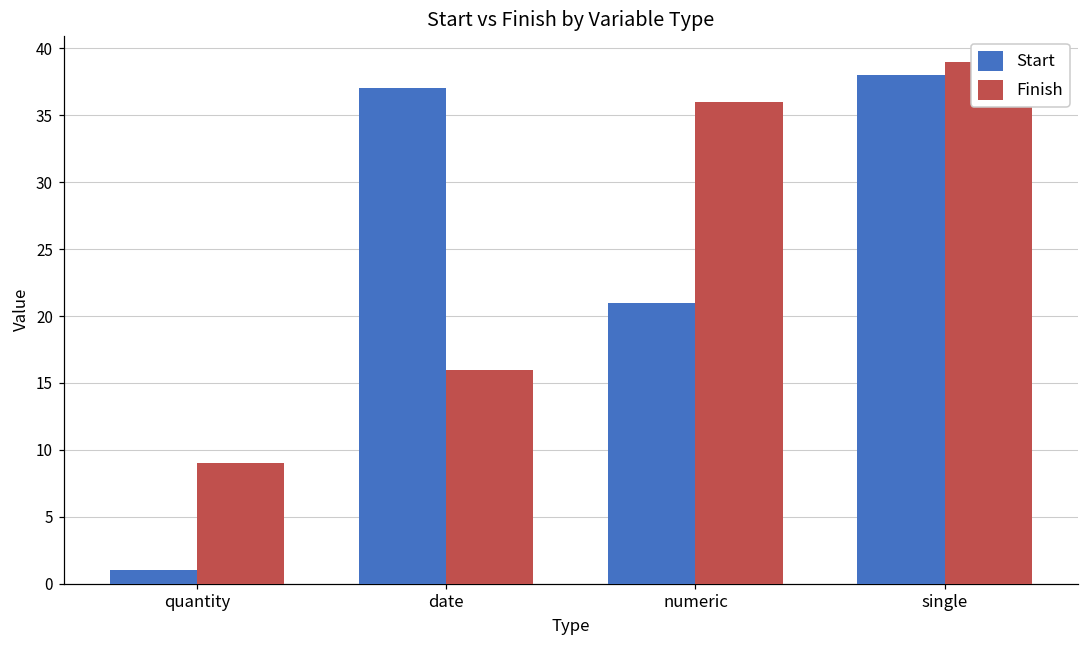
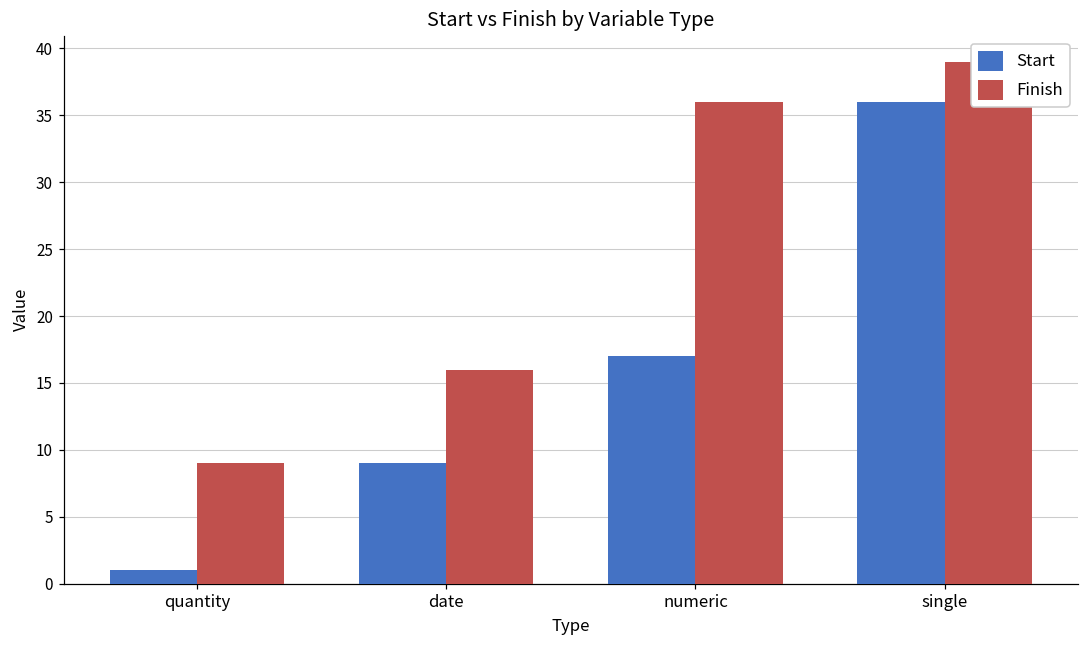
  {
    "Start": {
      "quantity": 1,
-     "date": 37,
-     "numeric": 21,
-     "single": 38
+     "date": 9,
+     "numeric": 17,
+     "single": 36
    },
    "Finish": {
      "quantity": 9,
      "date": 16,
      "numeric": 36
    }
  }
